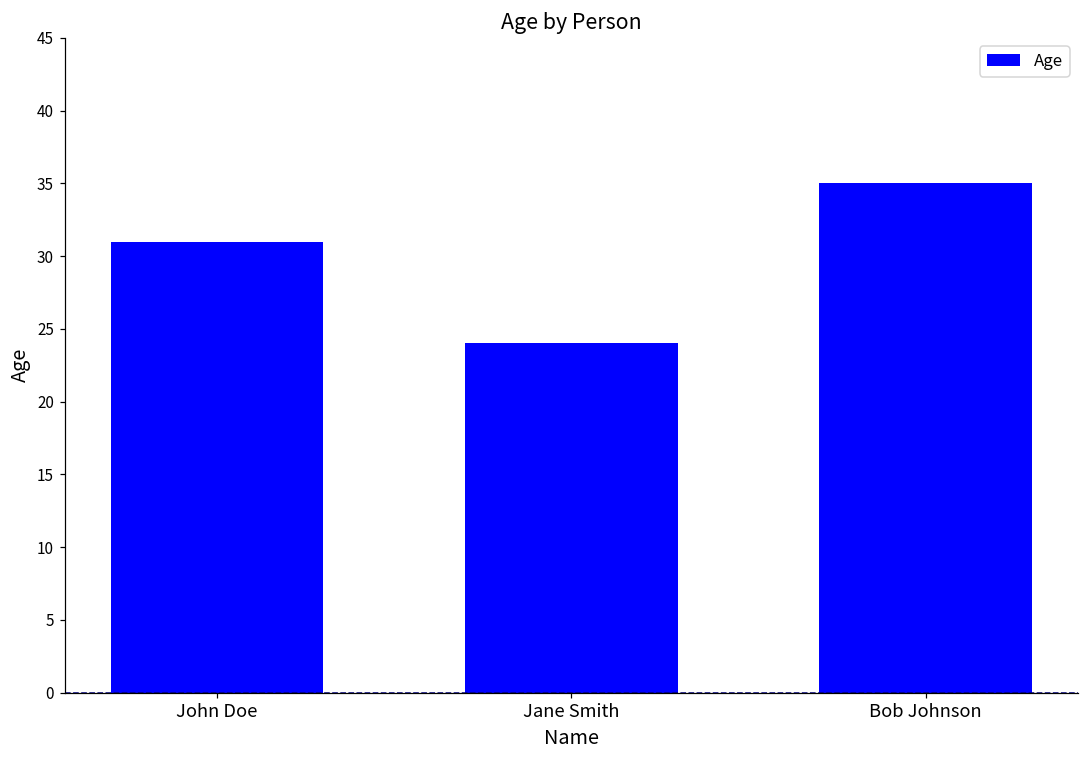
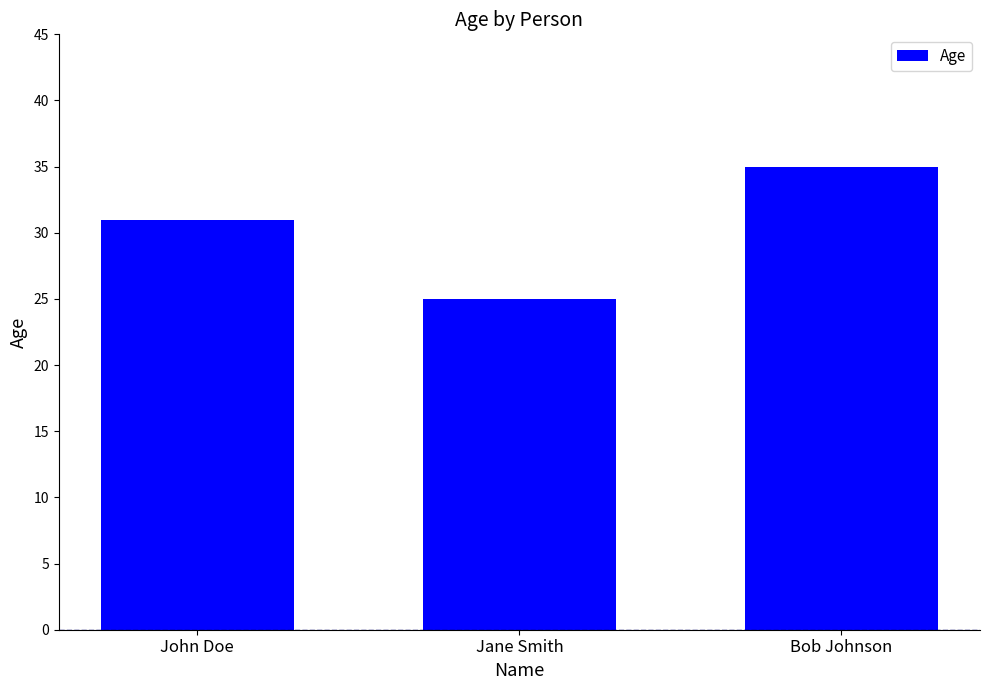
  {
    "John Doe": 31,
-   "Jane Smith": 24,
+   "Jane Smith": 25,
    "Bob Johnson": 35
  }
